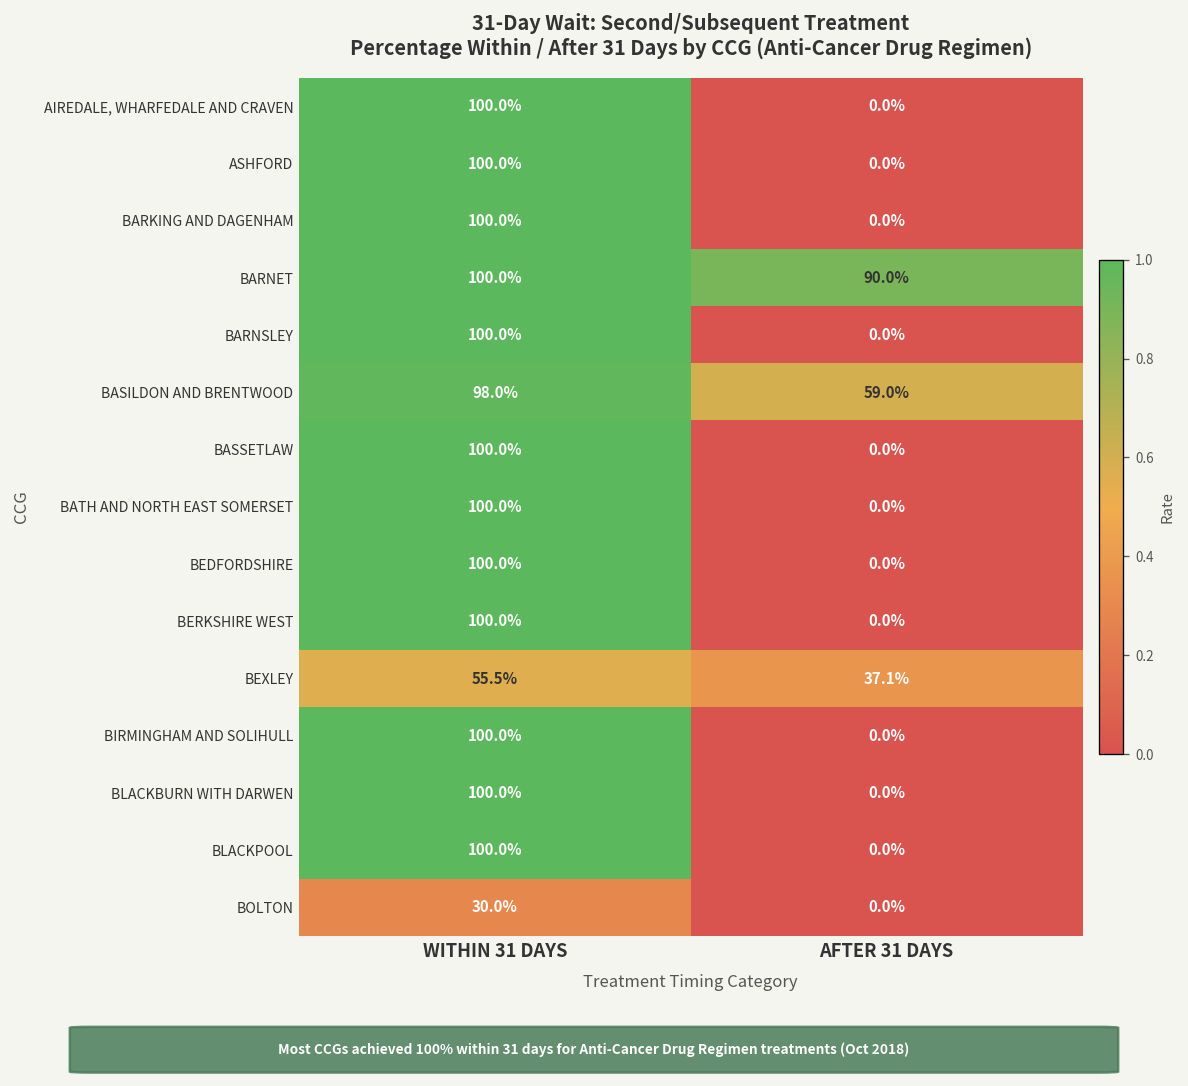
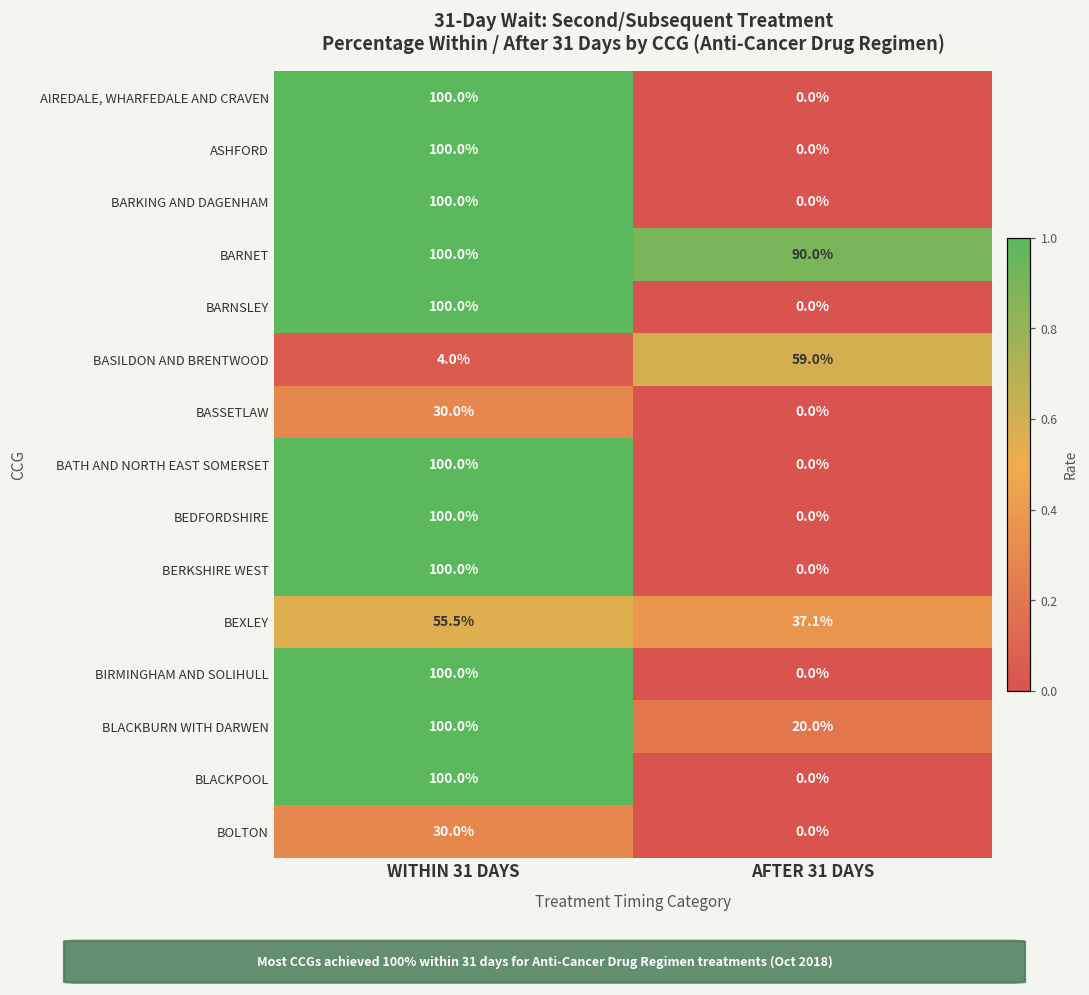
  {
    "AIREDALE, WHARFEDALE AND CRAVEN": {
      "WITHIN 31 DAYS": "100.0%",
      "AFTER 31 DAYS": "0.0%"
    },
    "ASHFORD": {
      "WITHIN 31 DAYS": "100.0%",
      "AFTER 31 DAYS": "0.0%"
    },
    "BARKING AND DAGENHAM": {
      "WITHIN 31 DAYS": "100.0%",
      "AFTER 31 DAYS": "0.0%"
    },
    "BARNET": {
      "WITHIN 31 DAYS": "100.0%",
      "AFTER 31 DAYS": "90.0%"
    },
    "BARNSLEY": {
      "WITHIN 31 DAYS": "100.0%",
      "AFTER 31 DAYS": "0.0%"
    },
    "BASILDON AND BRENTWOOD": {
-     "WITHIN 31 DAYS": "98.0%",
+     "WITHIN 31 DAYS": "4.0%",
      "AFTER 31 DAYS": "59.0%"
    },
    "BASSETLAW": {
-     "WITHIN 31 DAYS": "100.0%",
+     "WITHIN 31 DAYS": "30.0%",
      "AFTER 31 DAYS": "0.0%"
    },
    "BATH AND NORTH EAST SOMERSET": {
      "WITHIN 31 DAYS": "100.0%",
      "AFTER 31 DAYS": "0.0%"
    },
    "BEDFORDSHIRE": {
      "WITHIN 31 DAYS": "100.0%",
      "AFTER 31 DAYS": "0.0%"
    },
    "BERKSHIRE WEST": {
      "WITHIN 31 DAYS": "100.0%",
      "AFTER 31 DAYS": "0.0%"
    },
    "BEXLEY": {
      "WITHIN 31 DAYS": "55.5%",
      "AFTER 31 DAYS": "37.1%"
    },
    "BIRMINGHAM AND SOLIHULL": {
      "WITHIN 31 DAYS": "100.0%",
      "AFTER 31 DAYS": "0.0%"
    },
    "BLACKBURN WITH DARWEN": {
      "WITHIN 31 DAYS": "100.0%",
-     "AFTER 31 DAYS": "0.0%"
+     "AFTER 31 DAYS": "20.0%"
    },
    "BLACKPOOL": {
      "WITHIN 31 DAYS": "100.0%",
      "AFTER 31 DAYS": "0.0%"
    },
    "BOLTON": {
      "WITHIN 31 DAYS": "30.0%",
      "AFTER 31 DAYS": "0.0%"
    }
  }
